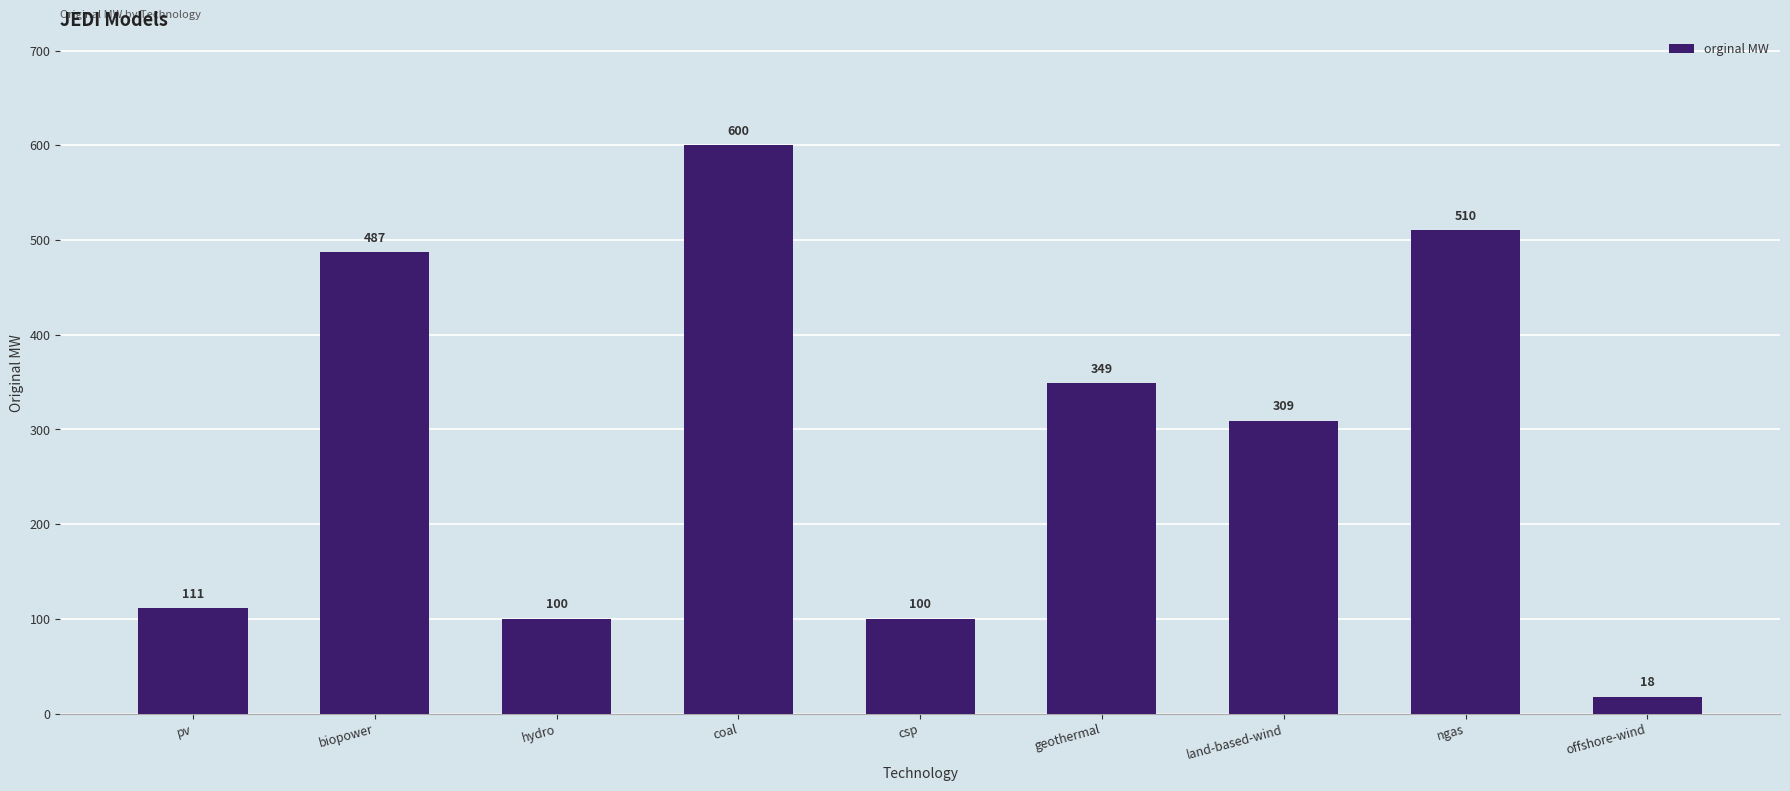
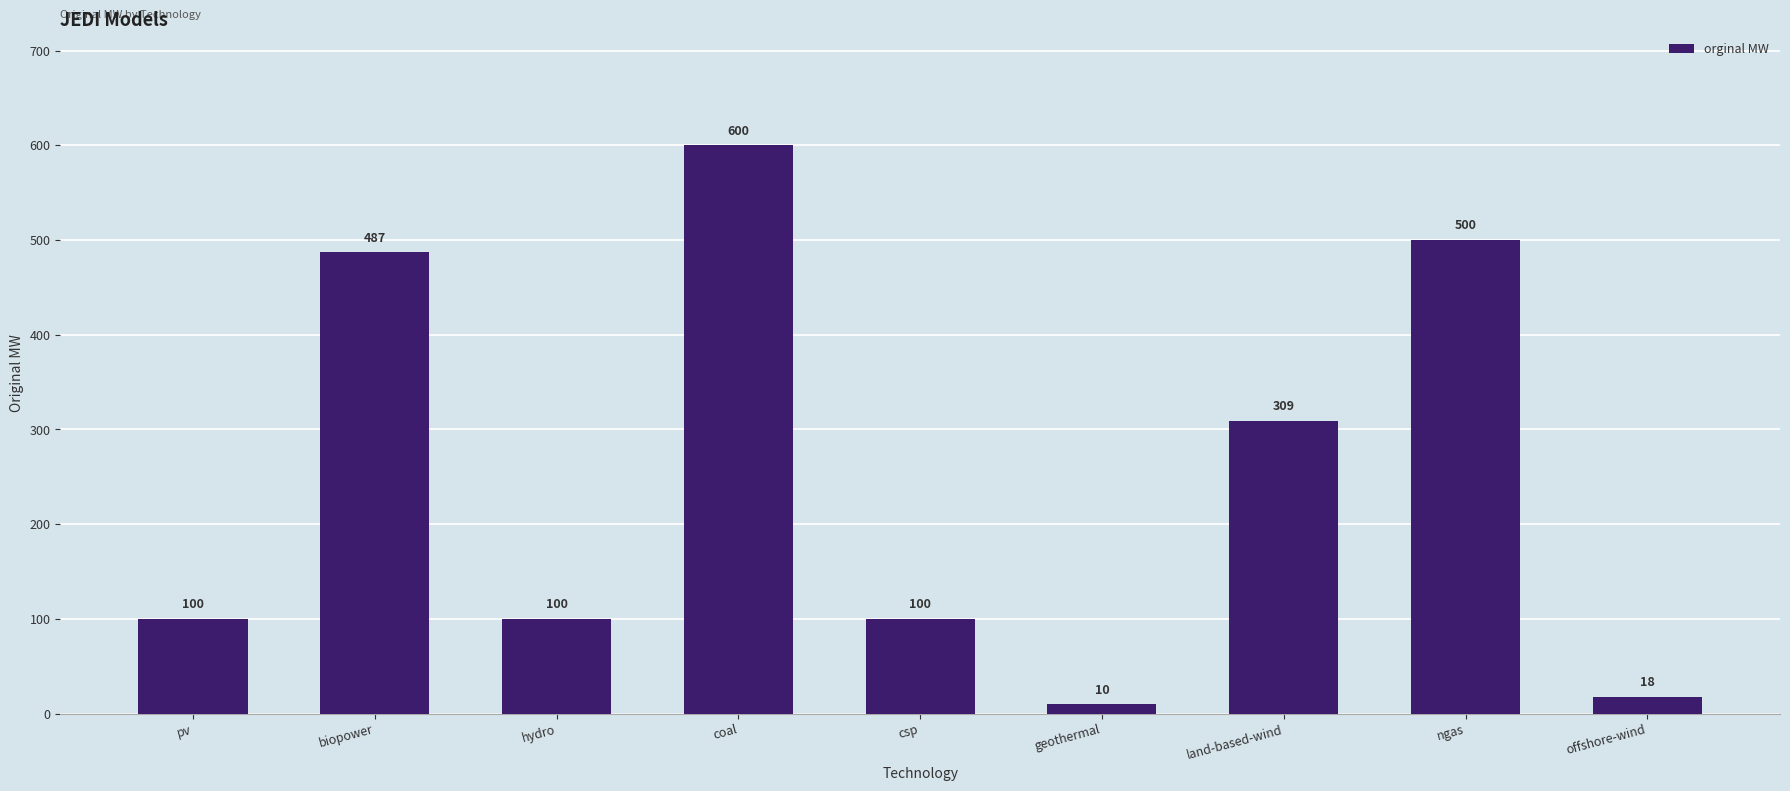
  {
-   "pv": 111,
+   "pv": 100,
    "biopower": 487,
    "hydro": 100,
    "coal": 600,
    "csp": 100,
-   "geothermal": 349,
+   "geothermal": 10,
    "land-based-wind": 309,
-   "ngas": 510,
+   "ngas": 500,
    "offshore-wind": 18
  }
